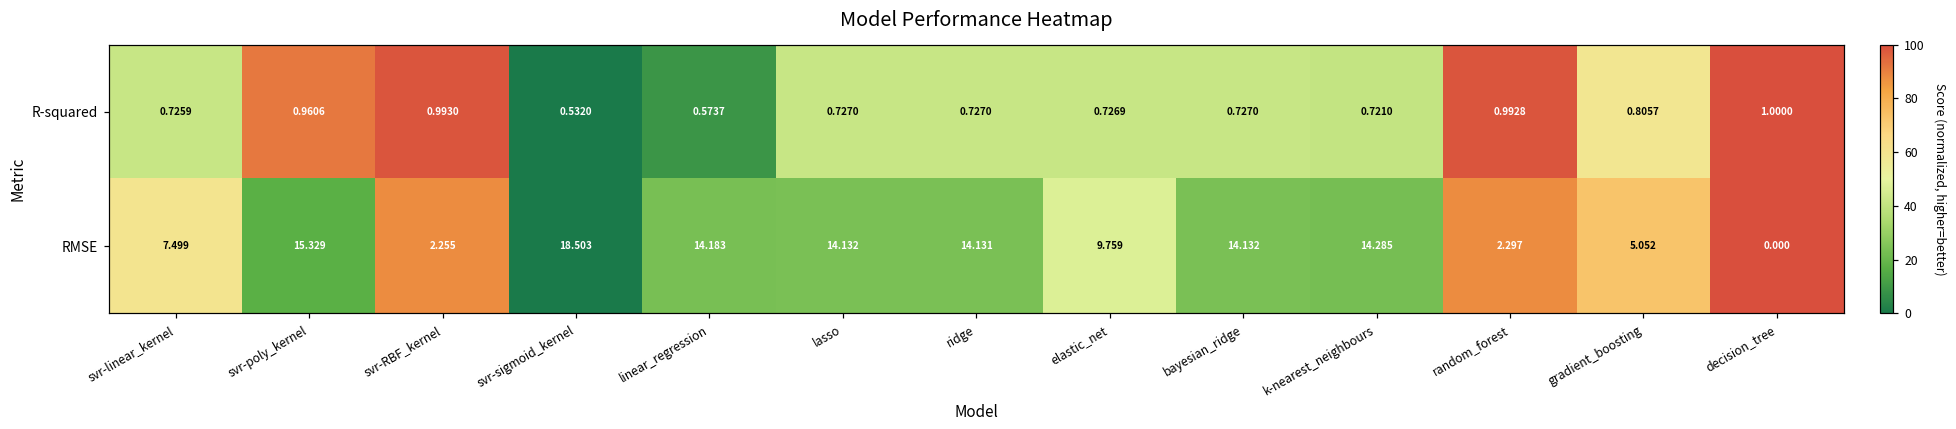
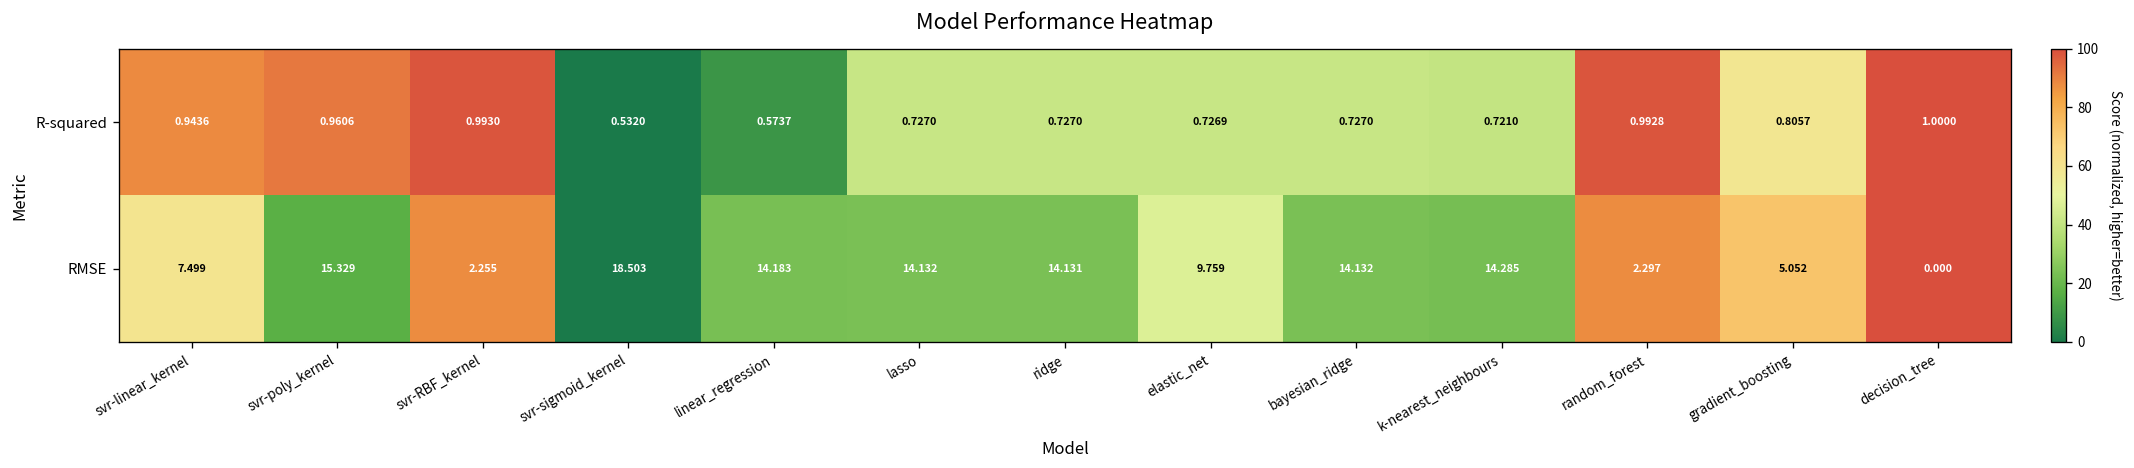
  {
    "R-squared": {
-     "svr-linear_kernel": 0.7259,
+     "svr-linear_kernel": 0.9436,
      "svr-poly_kernel": 0.9606,
      "svr-RBF_kernel": 0.9930,
      "svr-sigmoid_kernel": 0.5320,
      "linear_regression": 0.5737,
      "lasso": 0.7270,
      "ridge": 0.7270,
      "elastic_net": 0.7269,
      "bayesian_ridge": 0.7270,
      "k-nearest_neighbours": 0.7210,
      "random_forest": 0.9928,
      "gradient_boosting": 0.8057,
      "decision_tree": 1.0000
    },
    "RMSE": {
      "svr-linear_kernel": 7.499,
      "svr-poly_kernel": 15.329,
      "svr-RBF_kernel": 2.255,
      "svr-sigmoid_kernel": 18.503,
      "linear_regression": 14.183,
      "lasso": 14.132,
      "ridge": 14.131,
      "elastic_net": 9.759,
      "bayesian_ridge": 14.132,
      "k-nearest_neighbours": 14.285,
      "random_forest": 2.297,
      "gradient_boosting": 5.052,
      "decision_tree": 0.000
    }
  }
